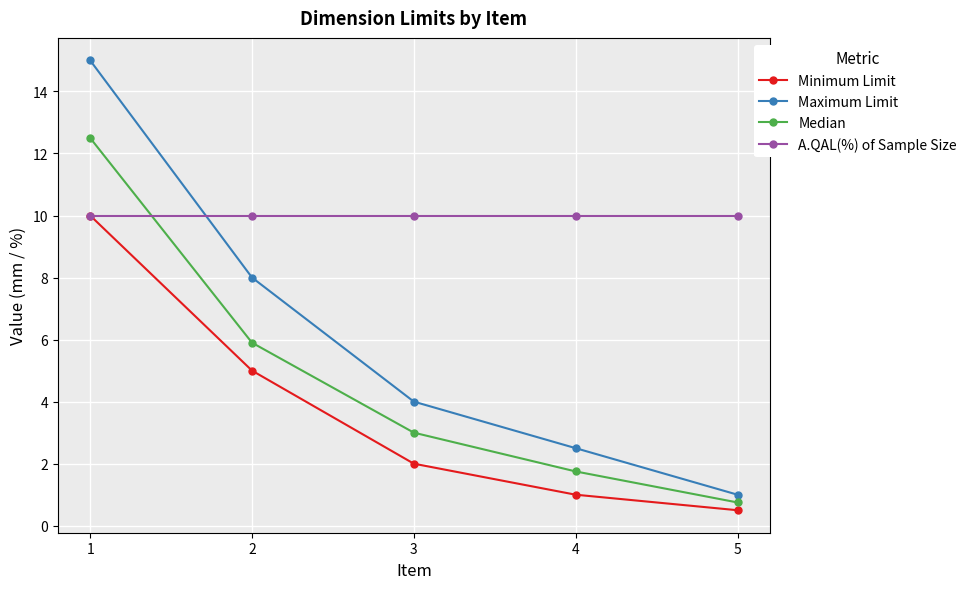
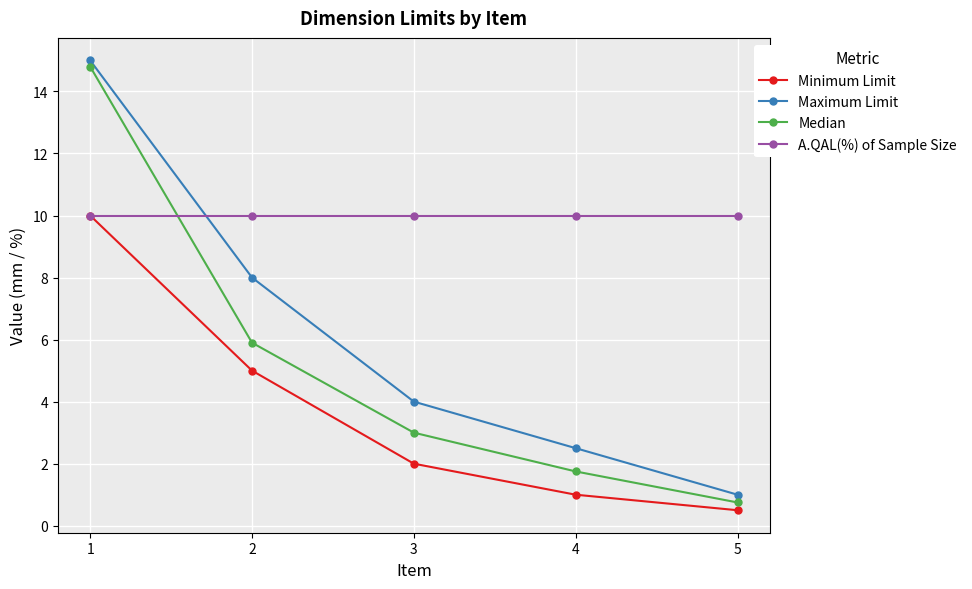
  {
    "Minimum Limit": {
      "2": 5.0,
      "3": 2.0,
      "4": 1.0,
      "5": 0.5
    },
    "Maximum Limit": {
      "1": 15.0,
      "2": 8.0,
      "3": 4.0,
      "4": 2.5,
      "5": 1.0
    },
    "Median": {
-     "1": 12.5,
+     "1": 14.8,
      "2": 5.9,
      "3": 3.0,
      "4": 1.8,
      "5": 0.8
    },
    "A.QAL(%) of Sample Size": {
      "2": 10.0,
      "3": 10.0,
      "4": 10.0,
      "5": 10.0
    }
  }
